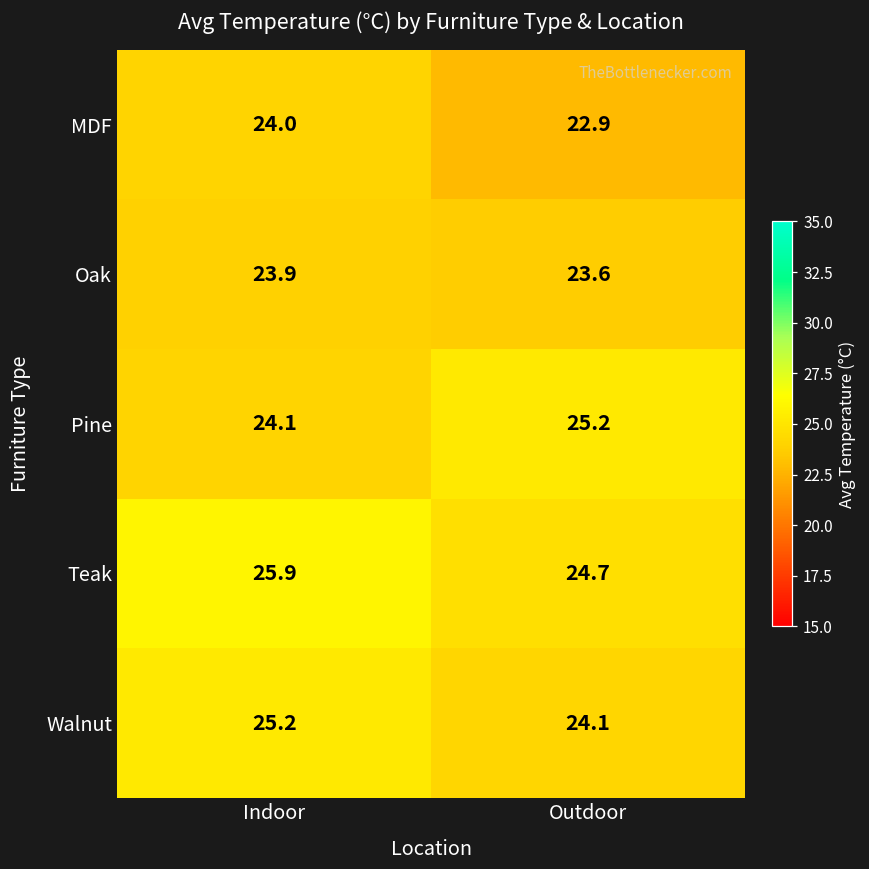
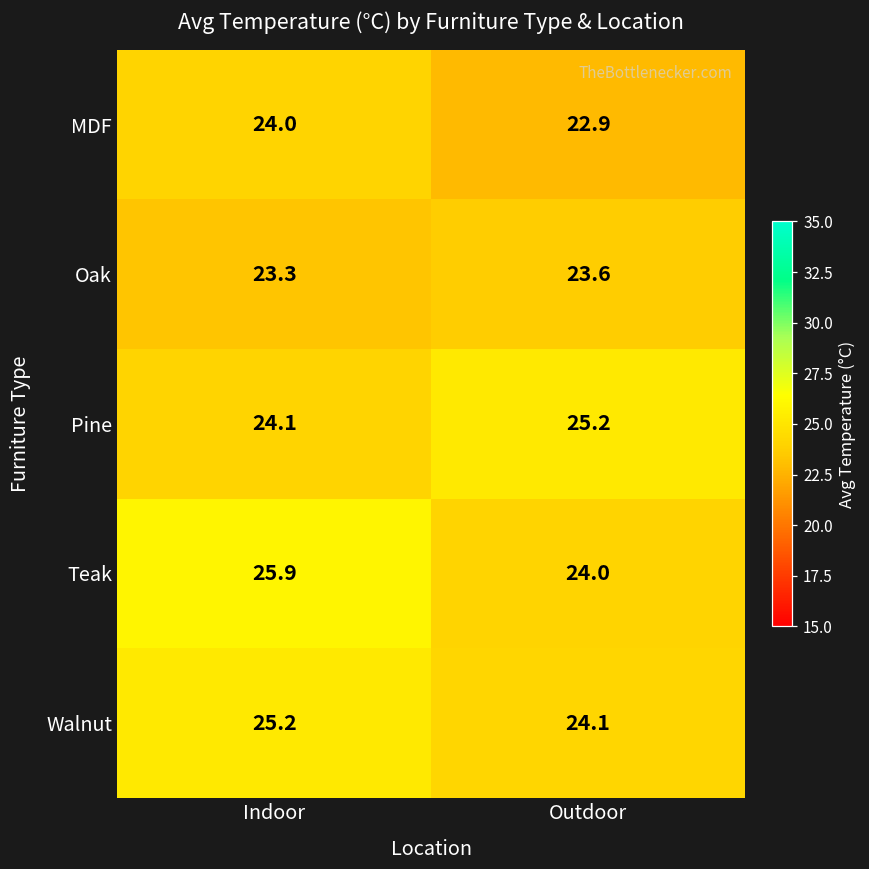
  {
    "MDF": {
      "Indoor": 24.0
    },
    "Oak": {
-     "Indoor": 23.9,
+     "Indoor": 23.3,
      "Outdoor": 23.6
    },
    "Pine": {
      "Indoor": 24.1,
      "Outdoor": 25.2
    },
    "Teak": {
      "Indoor": 25.9,
-     "Outdoor": 24.7
+     "Outdoor": 24.0
    },
    "Walnut": {
      "Indoor": 25.2,
      "Outdoor": 24.1
    }
  }
